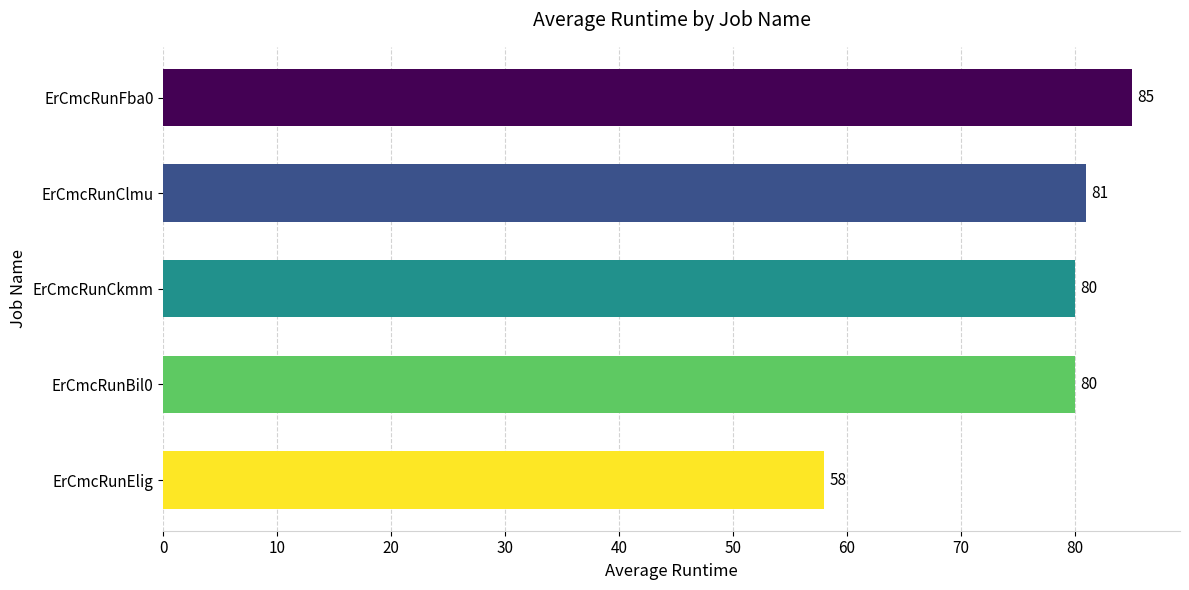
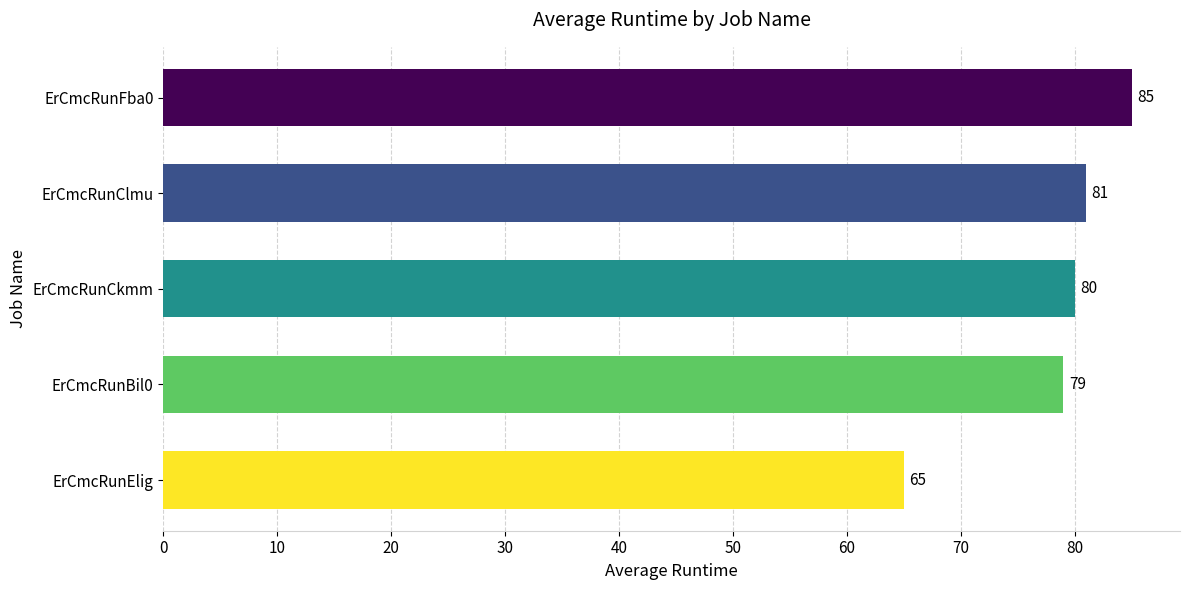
  {
    "ErCmcRunFba0": 85,
    "ErCmcRunClmu": 81,
    "ErCmcRunCkmm": 80,
-   "ErCmcRunBil0": 80,
-   "ErCmcRunElig": 58
+   "ErCmcRunBil0": 79,
+   "ErCmcRunElig": 65
  }
